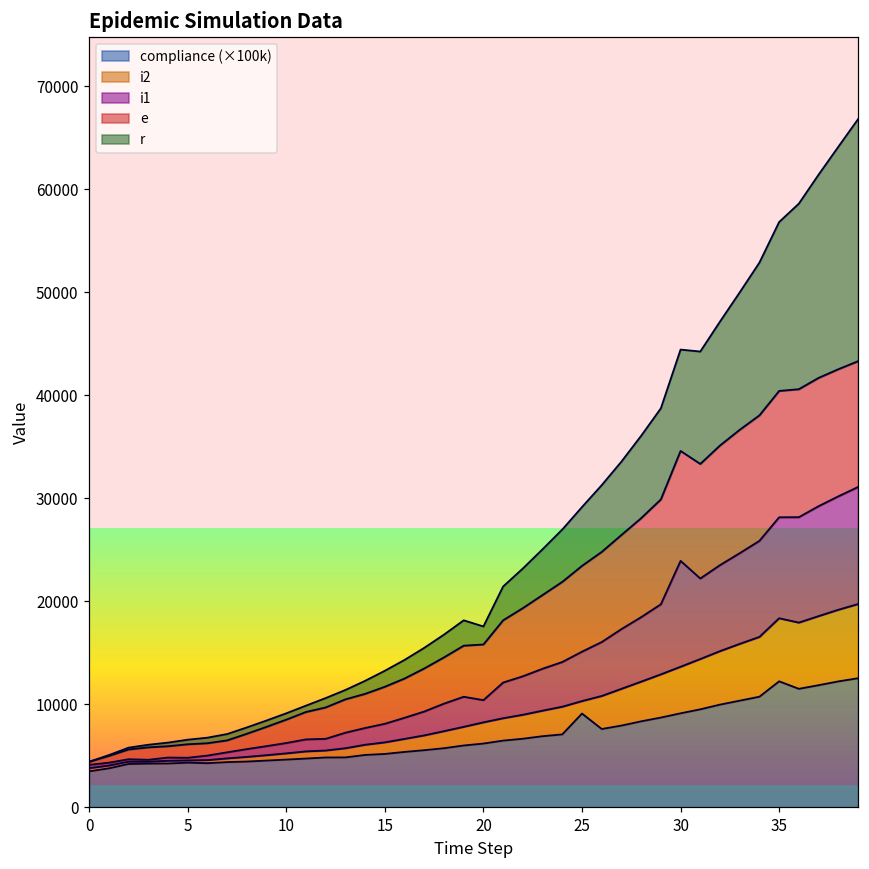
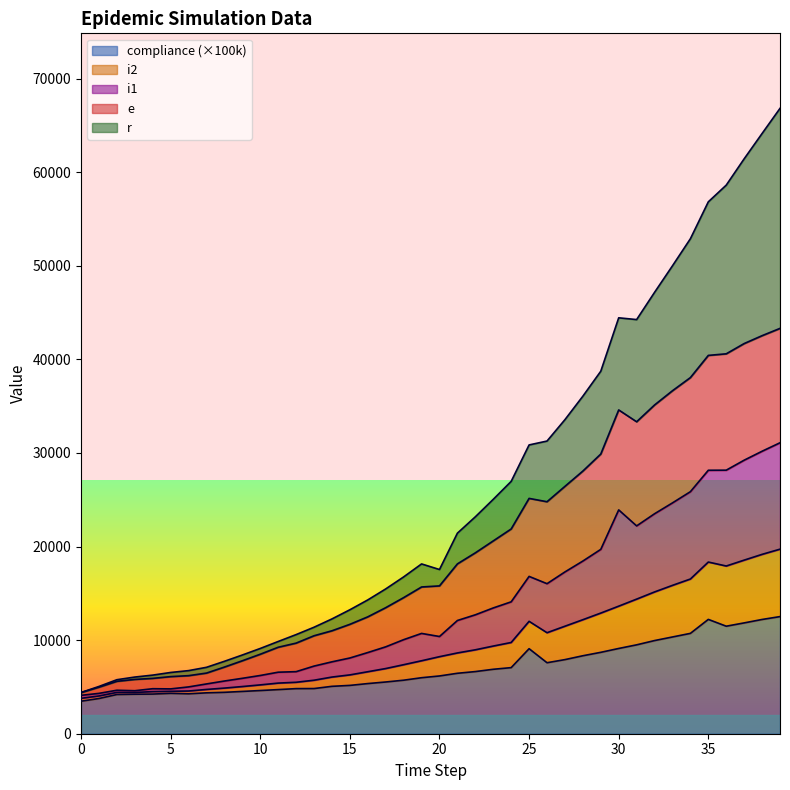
  {
    "compliance (×100k)": {
      "0": 3000,
      "10": 5000,
      "15": 5000,
      "20": 6000,
      "25": 9000,
      "30": 9000,
      "35": 12000
    },
    "i2": {
      "0": 0,
      "10": 1000,
      "15": 1000,
      "20": 2000,
-     "25": 1000,
+     "25": 3000,
      "30": 5000,
      "35": 6000
    },
    "i1": {
      "0": 0,
      "10": 1000,
      "15": 2000,
      "20": 2000,
      "25": 5000,
      "30": 10000,
      "35": 10000
    },
    "e": {
      "5": 1000,
      "10": 2000,
      "15": 4000,
      "20": 5000,
      "25": 8000,
      "30": 11000,
      "35": 12000
    },
    "r": {
      "5": 0,
      "10": 1000,
      "15": 2000,
      "20": 2000,
      "25": 6000,
      "30": 10000,
      "35": 16000
    }
  }
